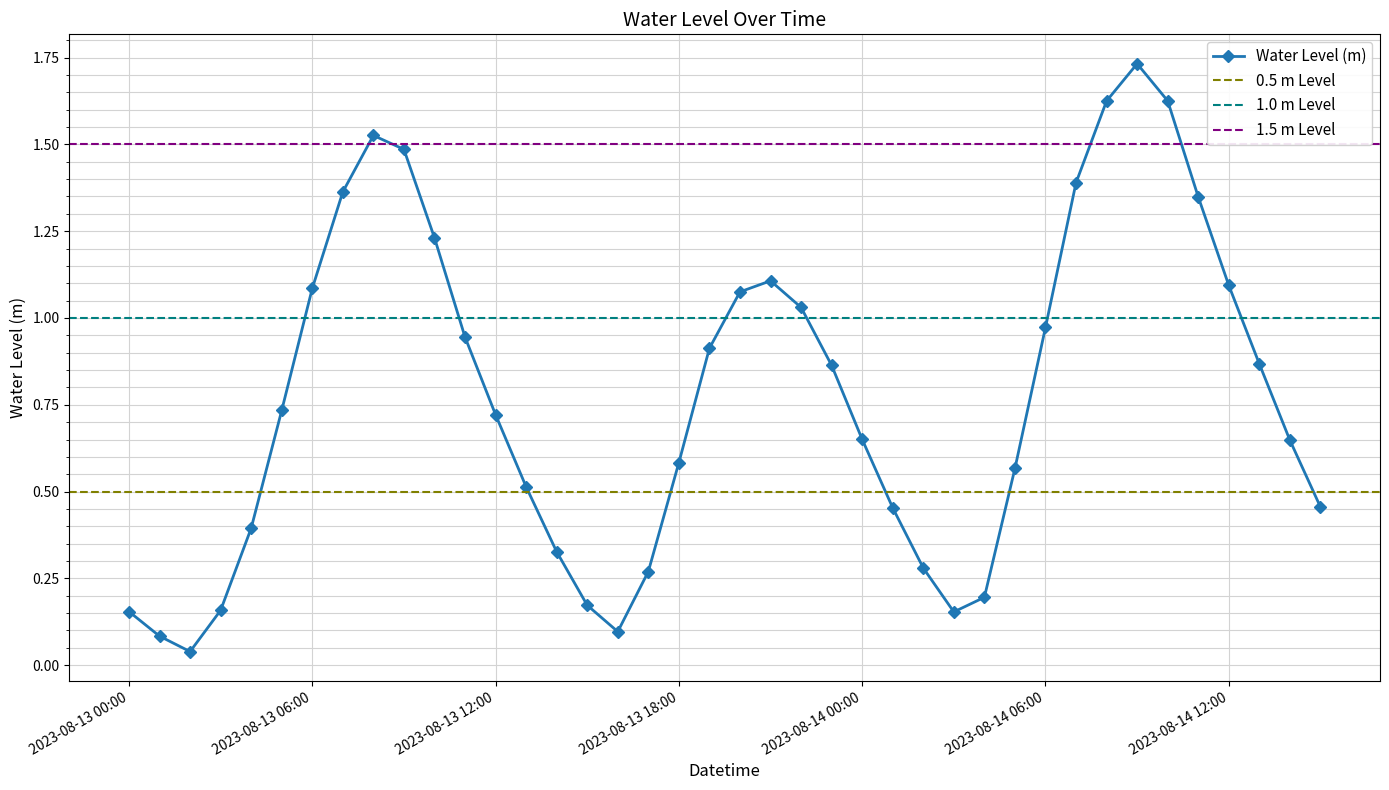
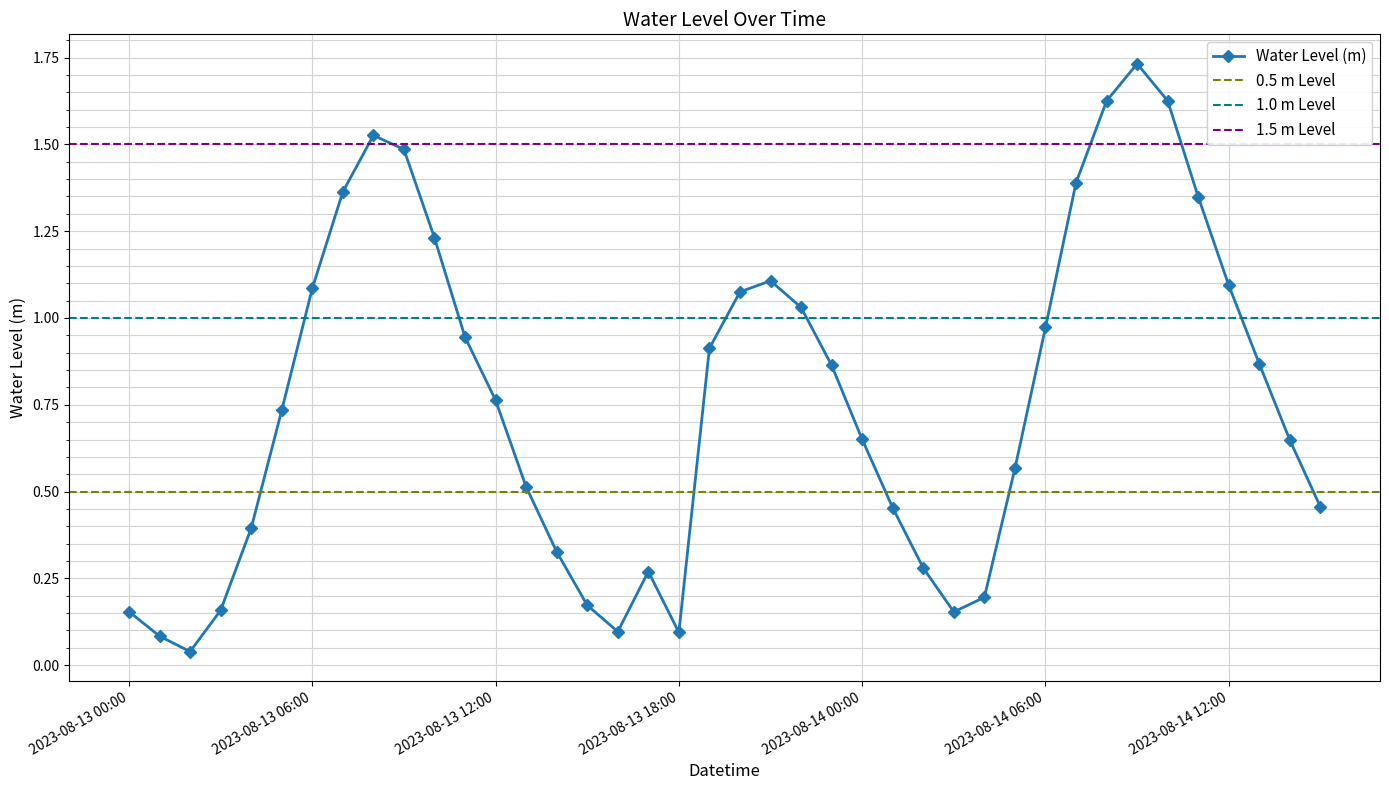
  {
    "2023-08-13 00:00": 0.15,
    "2023-08-13 06:00": 1.09,
-   "2023-08-13 12:00": 0.72,
-   "2023-08-13 18:00": 0.58,
+   "2023-08-13 12:00": 0.76,
+   "2023-08-13 18:00": 0.09,
    "2023-08-14 00:00": 0.65,
    "2023-08-14 06:00": 0.97,
    "2023-08-14 12:00": 1.09
  }
